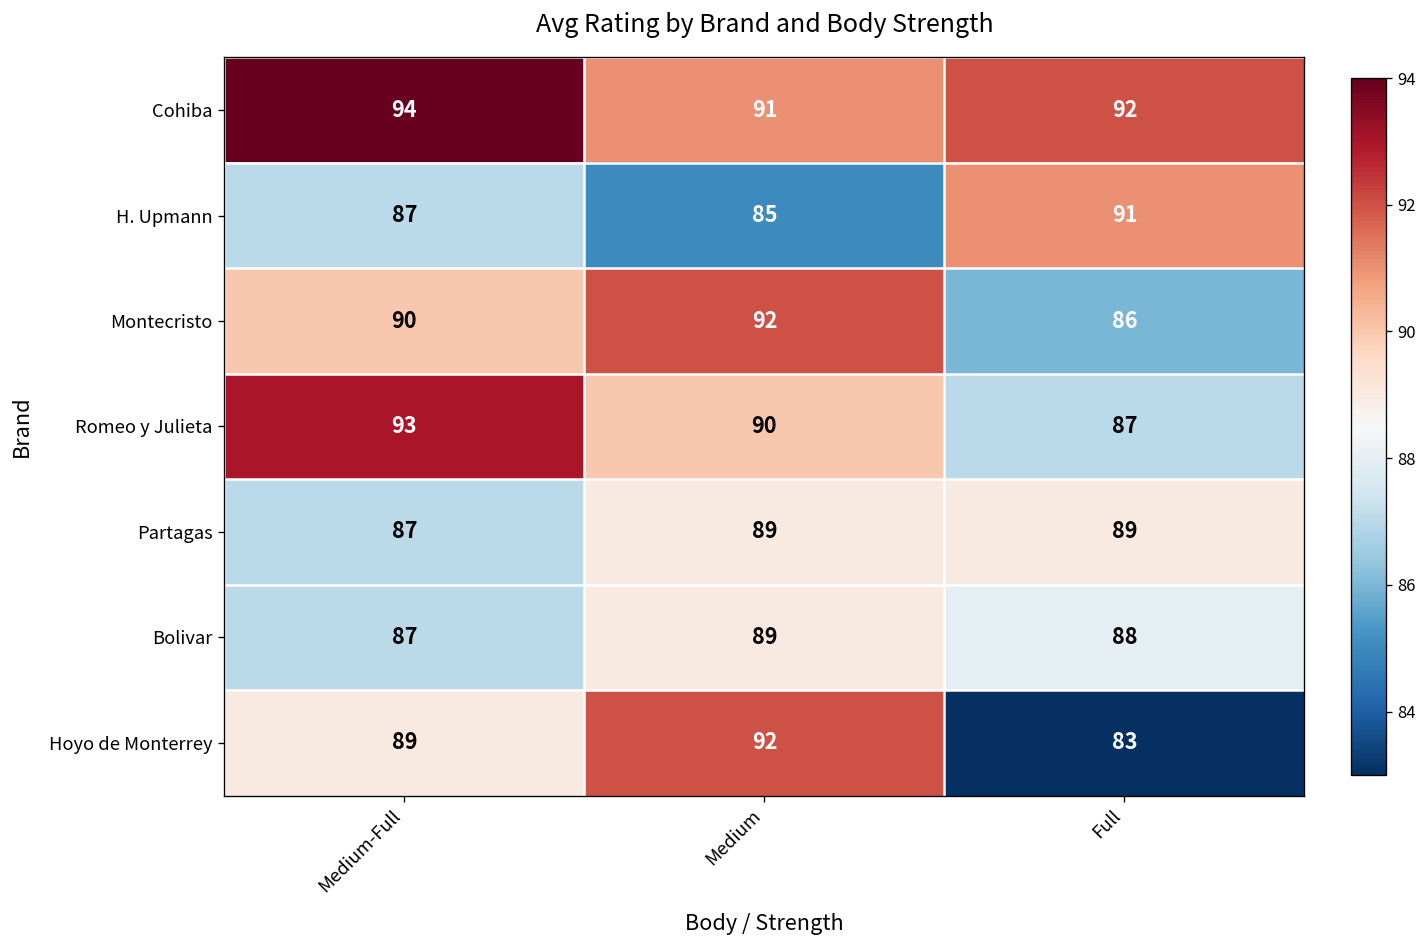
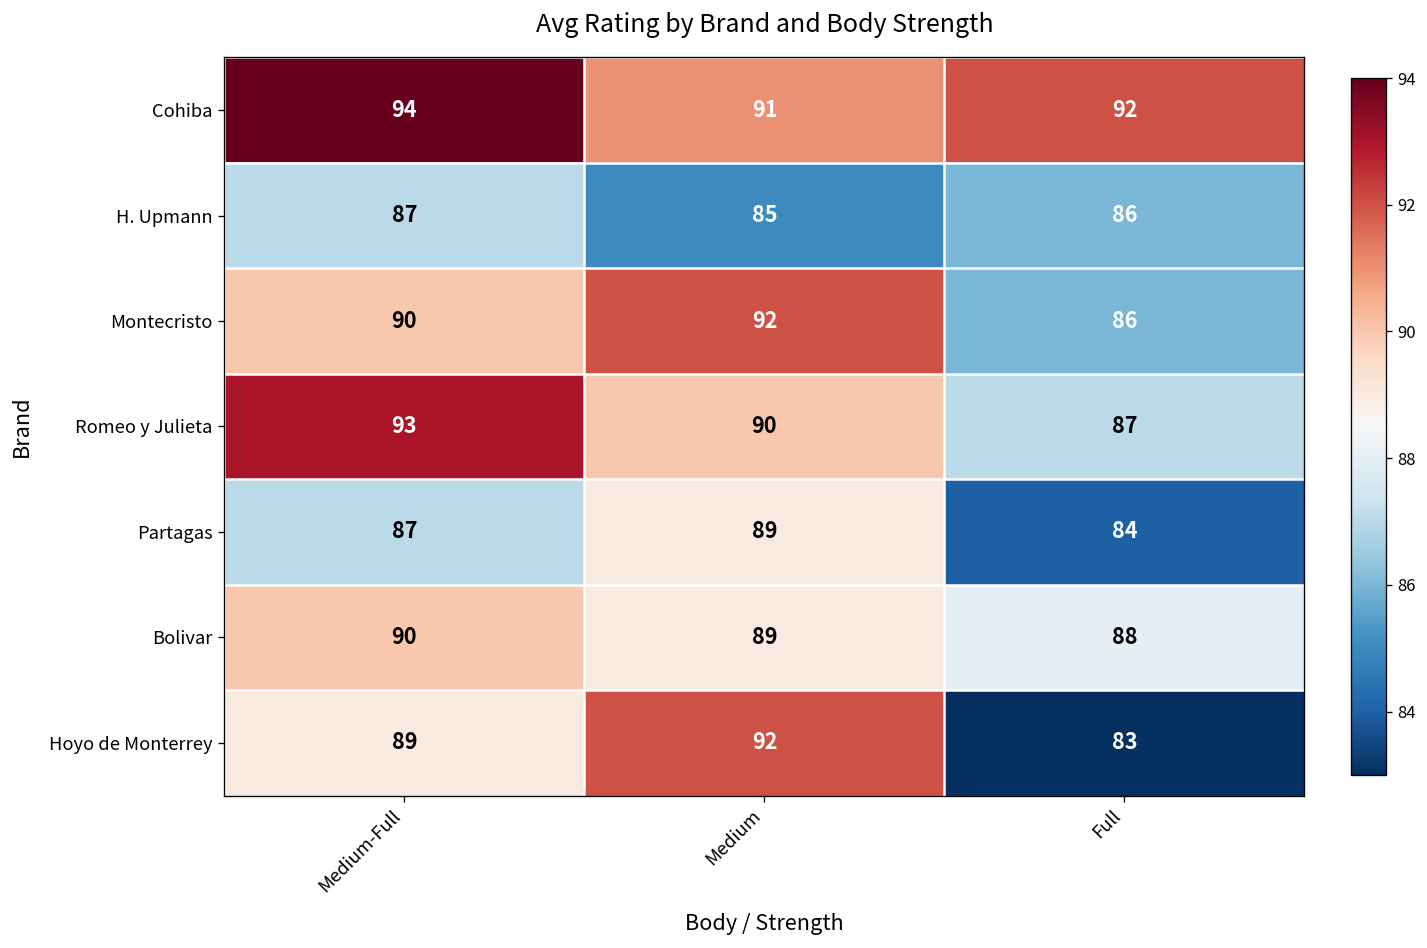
  {
    "Cohiba": {
      "Medium-Full": 94,
      "Medium": 91,
      "Full": 92
    },
    "H. Upmann": {
      "Medium-Full": 87,
      "Medium": 85,
-     "Full": 91
+     "Full": 86
    },
    "Montecristo": {
      "Medium-Full": 90,
      "Medium": 92,
      "Full": 86
    },
    "Romeo y Julieta": {
      "Medium-Full": 93,
      "Medium": 90,
      "Full": 87
    },
    "Partagas": {
      "Medium-Full": 87,
      "Medium": 89,
-     "Full": 89
+     "Full": 84
    },
    "Bolivar": {
-     "Medium-Full": 87,
+     "Medium-Full": 90,
      "Medium": 89,
      "Full": 88
    },
    "Hoyo de Monterrey": {
      "Medium-Full": 89,
      "Medium": 92,
      "Full": 83
    }
  }
